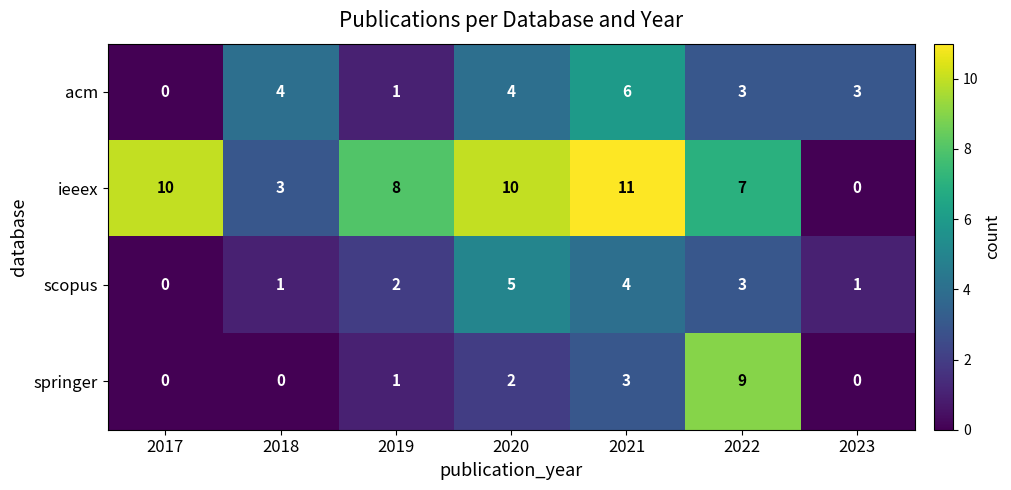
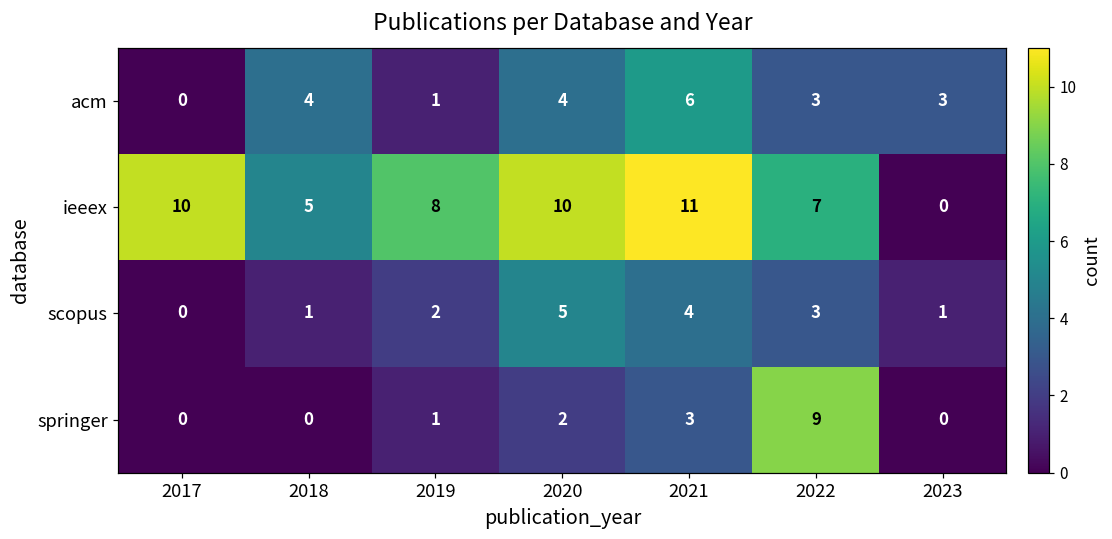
  {
    "acm": {
      "2017": 0,
      "2018": 4,
      "2019": 1,
      "2020": 4,
      "2021": 6,
      "2022": 3,
      "2023": 3
    },
    "ieeex": {
      "2017": 10,
-     "2018": 3,
+     "2018": 5,
      "2019": 8,
      "2020": 10,
      "2021": 11,
      "2022": 7,
      "2023": 0
    },
    "scopus": {
      "2017": 0,
      "2018": 1,
      "2019": 2,
      "2020": 5,
      "2021": 4,
      "2022": 3,
      "2023": 1
    },
    "springer": {
      "2017": 0,
      "2018": 0,
      "2019": 1,
      "2020": 2,
      "2021": 3,
      "2022": 9,
      "2023": 0
    }
  }
